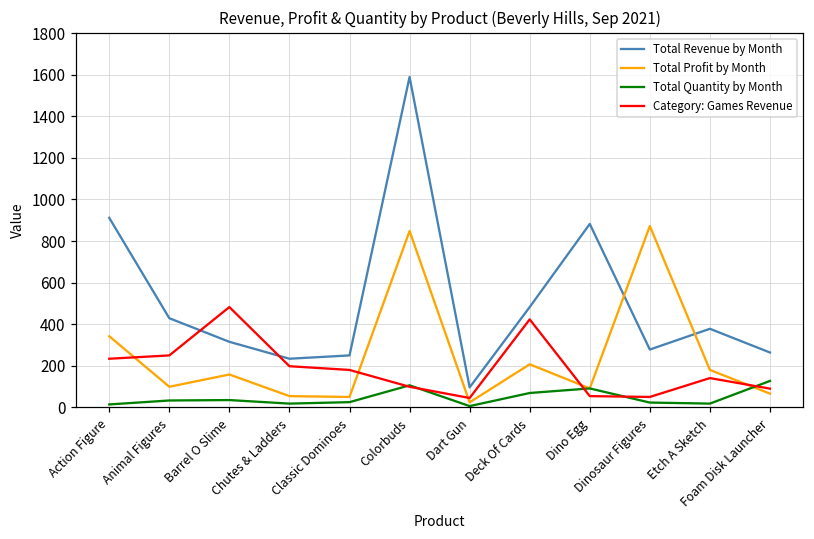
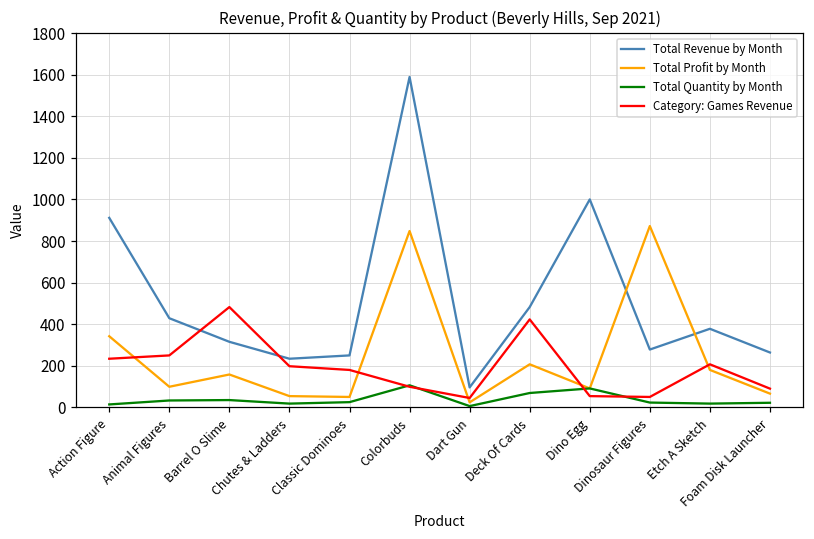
  {
    "Total Revenue by Month": {
      "Action Figure": 910,
      "Animal Figures": 430,
      "Barrel O Slime": 320,
      "Chutes & Ladders": 230,
      "Classic Dominoes": 250,
      "Colorbuds": 1590,
      "Dart Gun": 100,
      "Deck Of Cards": 480,
-     "Dino Egg": 880,
+     "Dino Egg": 1000,
      "Dinosaur Figures": 280,
      "Etch A Sketch": 380,
      "Foam Disk Launcher": 260
    },
    "Total Profit by Month": {
      "Action Figure": 340,
      "Animal Figures": 100,
      "Barrel O Slime": 160,
      "Chutes & Ladders": 50,
      "Classic Dominoes": 50,
      "Colorbuds": 850,
      "Dart Gun": 20,
      "Deck Of Cards": 210,
      "Dinosaur Figures": 870,
      "Etch A Sketch": 180,
      "Foam Disk Launcher": 70
    },
    "Total Quantity by Month": {
      "Action Figure": 10,
      "Animal Figures": 30,
      "Barrel O Slime": 40,
      "Chutes & Ladders": 20,
      "Classic Dominoes": 30,
      "Dart Gun": 10,
      "Deck Of Cards": 70,
      "Dinosaur Figures": 20,
      "Etch A Sketch": 20,
-     "Foam Disk Launcher": 130
+     "Foam Disk Launcher": 20
    },
    "Category: Games Revenue": {
      "Action Figure": 230,
      "Animal Figures": 250,
      "Barrel O Slime": 480,
      "Chutes & Ladders": 200,
      "Classic Dominoes": 180,
      "Dart Gun": 50,
      "Deck Of Cards": 420,
      "Dino Egg": 50,
      "Dinosaur Figures": 50,
-     "Etch A Sketch": 140,
+     "Etch A Sketch": 210,
      "Foam Disk Launcher": 90
    }
  }
